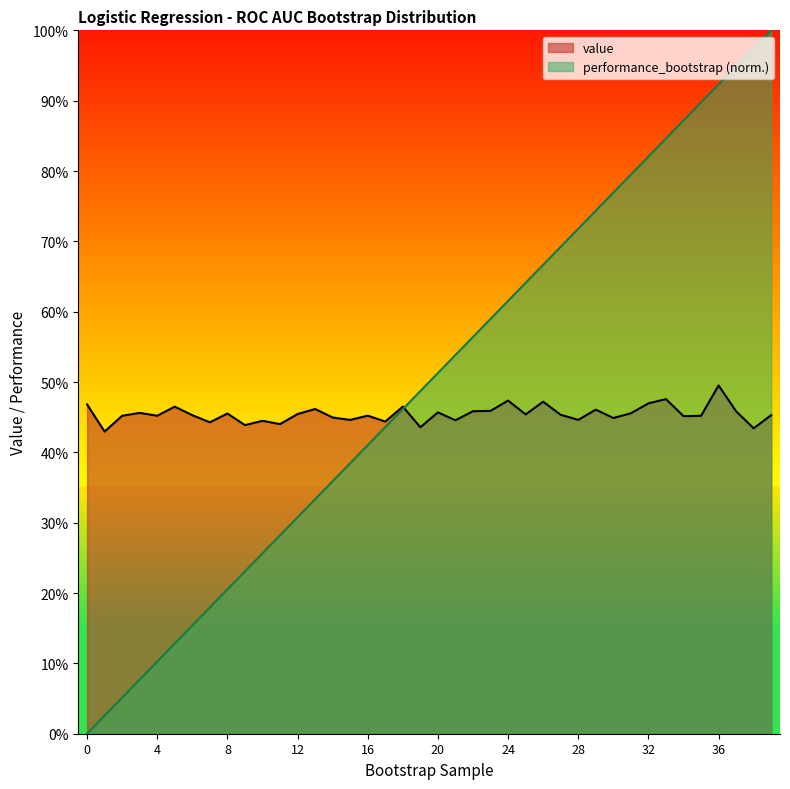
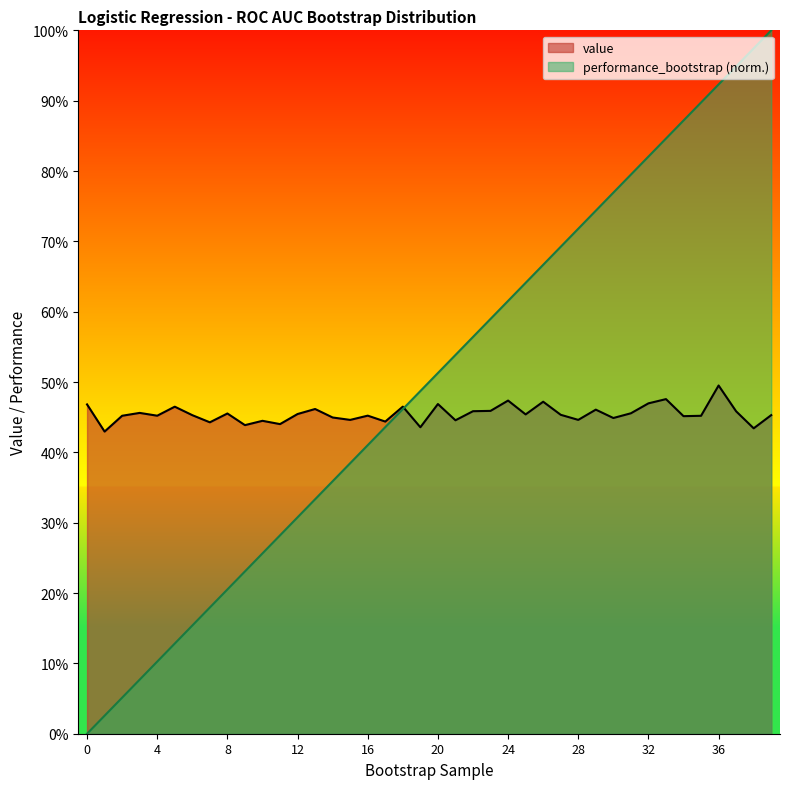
  {
    "value": {
      "0": "47%",
      "4": "45%",
      "8": "46%",
      "12": "45%",
      "16": "45%",
-     "20": "46%",
+     "20": "47%",
      "24": "47%",
      "28": "45%",
      "32": "47%",
      "36": "50%"
    },
    "performance_bootstrap (norm.)": {
      "0": "0%",
      "4": "10%",
      "8": "21%",
      "12": "31%",
      "16": "41%",
      "20": "51%",
      "24": "62%",
      "28": "72%",
      "32": "82%",
      "36": "92%"
    }
  }
